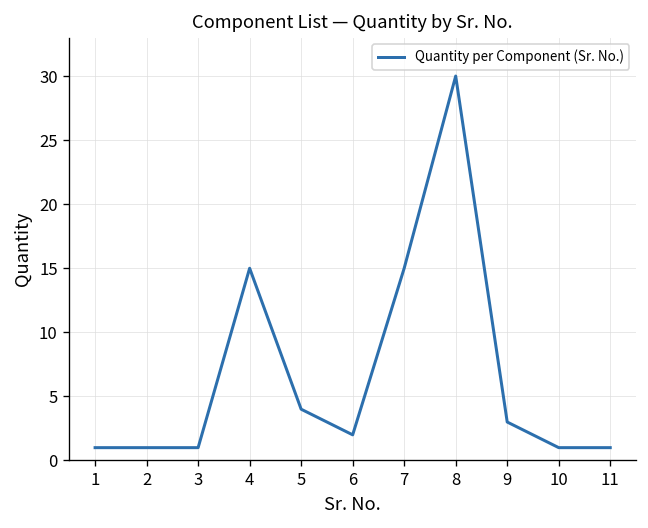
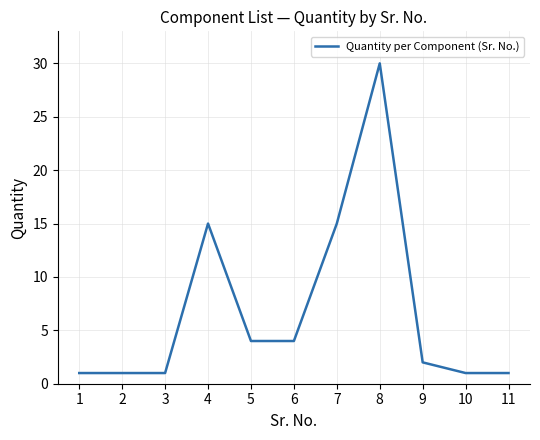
  {
    "1": 1,
    "2": 1,
    "3": 1,
    "4": 15,
    "5": 4,
-   "6": 2,
+   "6": 4,
    "7": 15,
    "8": 30,
-   "9": 3,
+   "9": 2,
    "10": 1,
    "11": 1
  }
